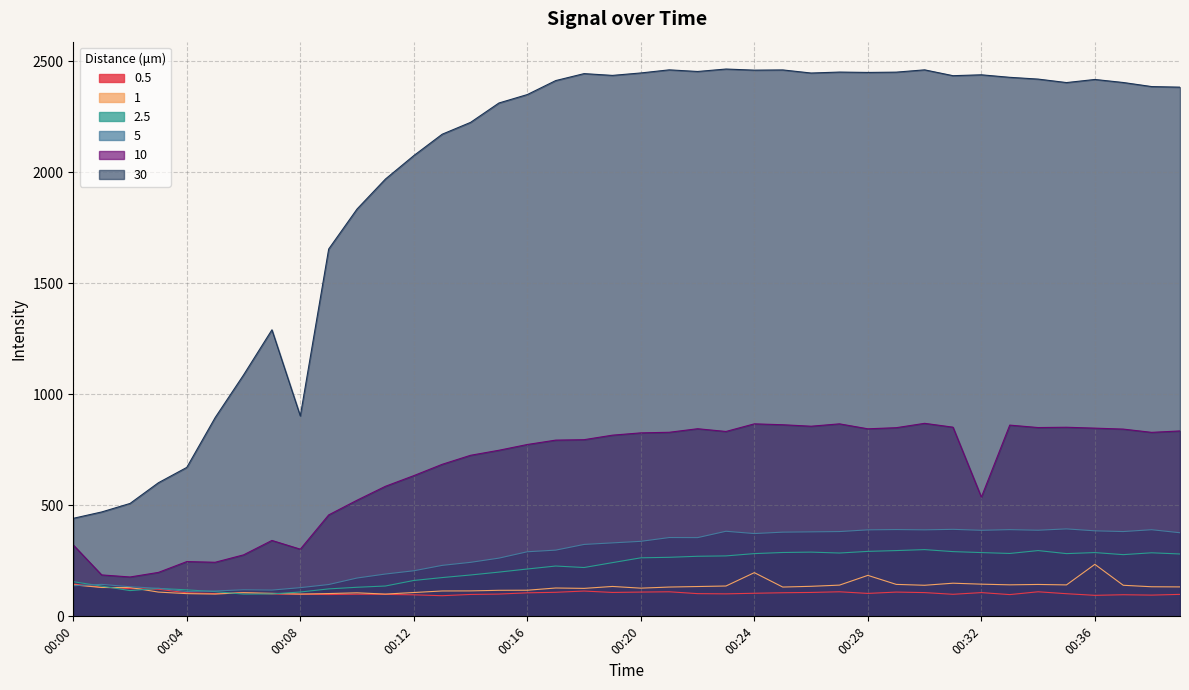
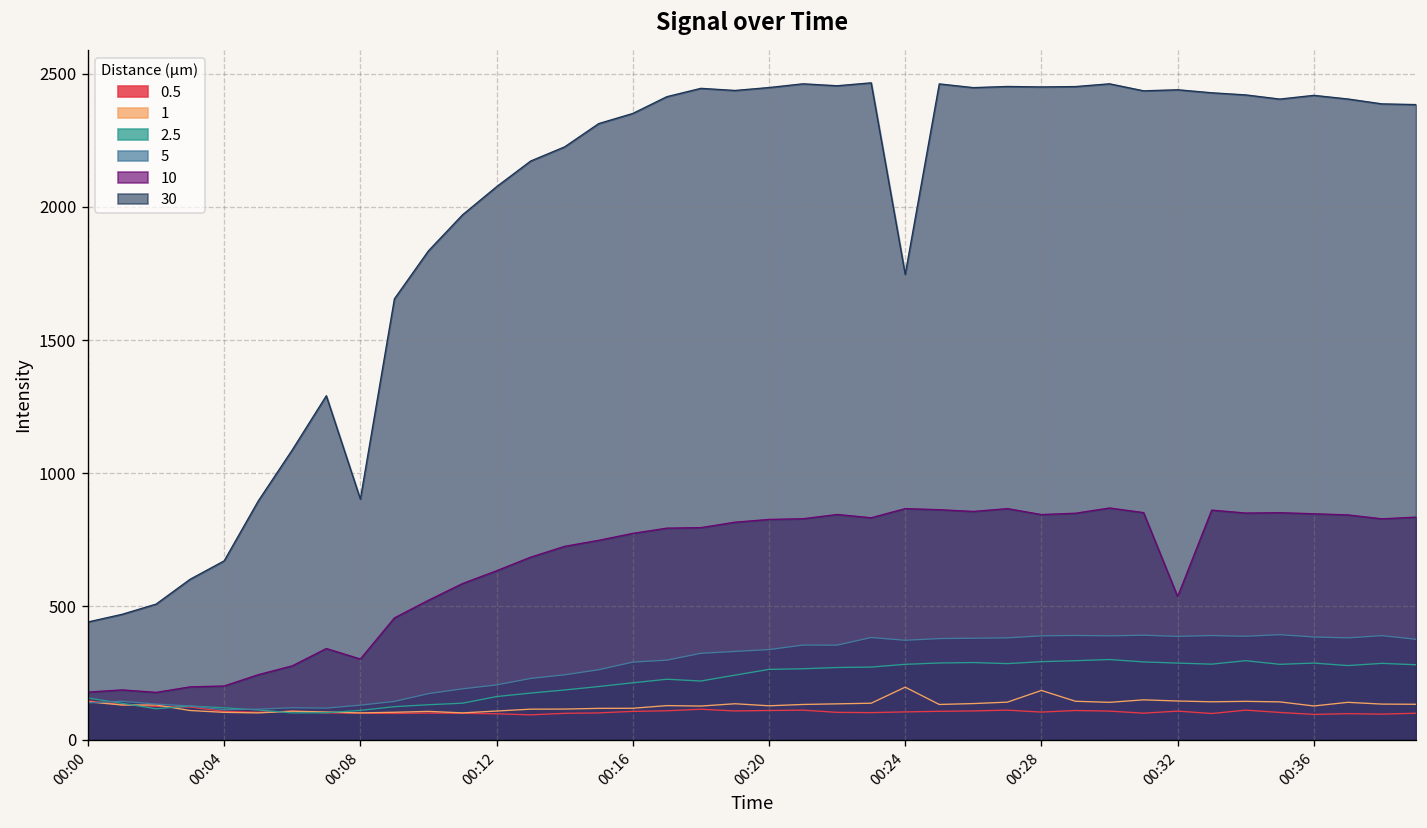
  {
    "0.5": {
      "00:16": 110,
      "00:20": 110,
      "00:24": 100,
      "00:28": 100,
      "00:32": 110,
      "00:36": 90
    },
    "1": {
      "00:16": 120,
      "00:20": 130,
      "00:24": 200,
      "00:28": 180,
      "00:32": 150,
-     "00:36": 230
+     "00:36": 130
    },
    "10": {
-     "00:00": 320,
-     "00:04": 250,
+     "00:00": 180,
+     "00:04": 200,
      "00:08": 300,
      "00:12": 630,
      "00:16": 770,
      "00:20": 830,
      "00:24": 870,
      "00:28": 850,
      "00:32": 540,
      "00:36": 850
    },
    "30": {
      "00:00": 440,
      "00:04": 670,
      "00:08": 900,
      "00:12": 2080,
      "00:16": 2350,
      "00:20": 2450,
-     "00:24": 2460,
+     "00:24": 1750,
      "00:28": 2450,
      "00:32": 2440,
      "00:36": 2420
    }
  }
